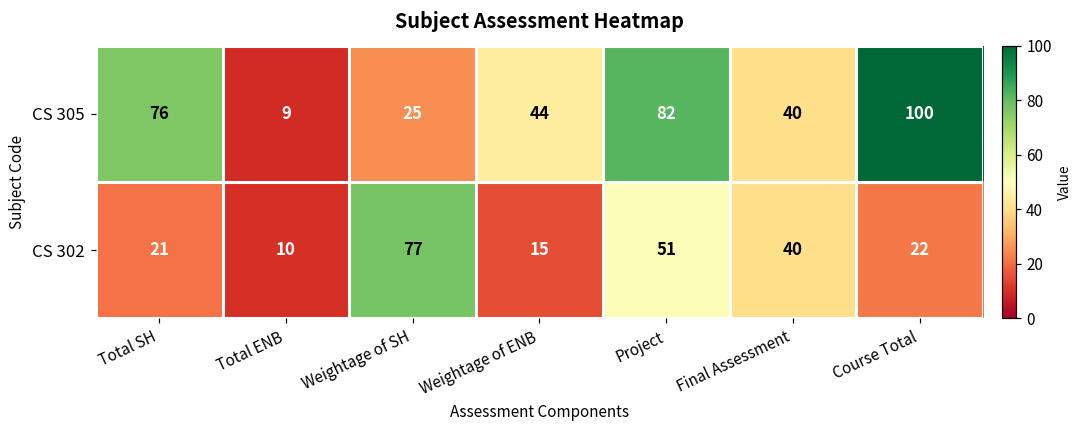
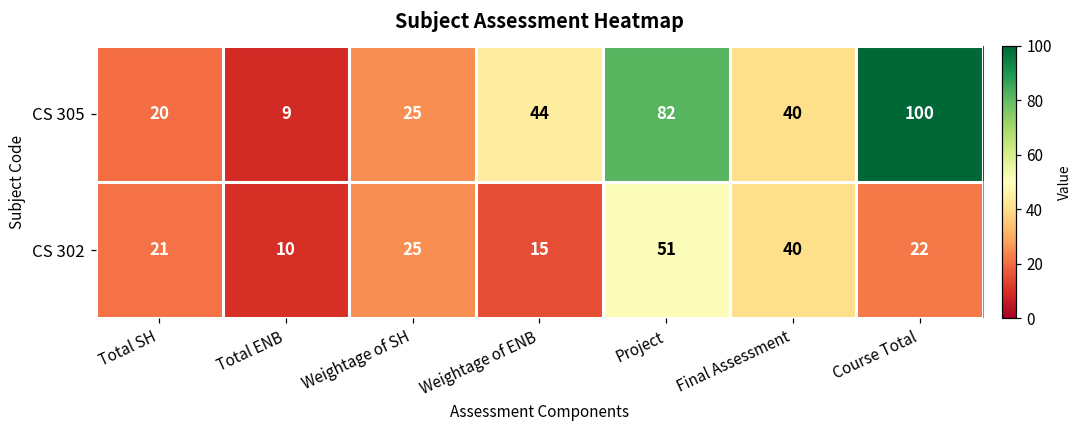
  {
    "CS 305": {
-     "Total SH": 76,
+     "Total SH": 20,
      "Total ENB": 9,
      "Weightage of SH": 25,
      "Weightage of ENB": 44,
      "Project": 82,
      "Final Assessment": 40,
      "Course Total": 100
    },
    "CS 302": {
      "Total SH": 21,
      "Total ENB": 10,
-     "Weightage of SH": 77,
+     "Weightage of SH": 25,
      "Weightage of ENB": 15,
      "Project": 51,
      "Final Assessment": 40,
      "Course Total": 22
    }
  }
